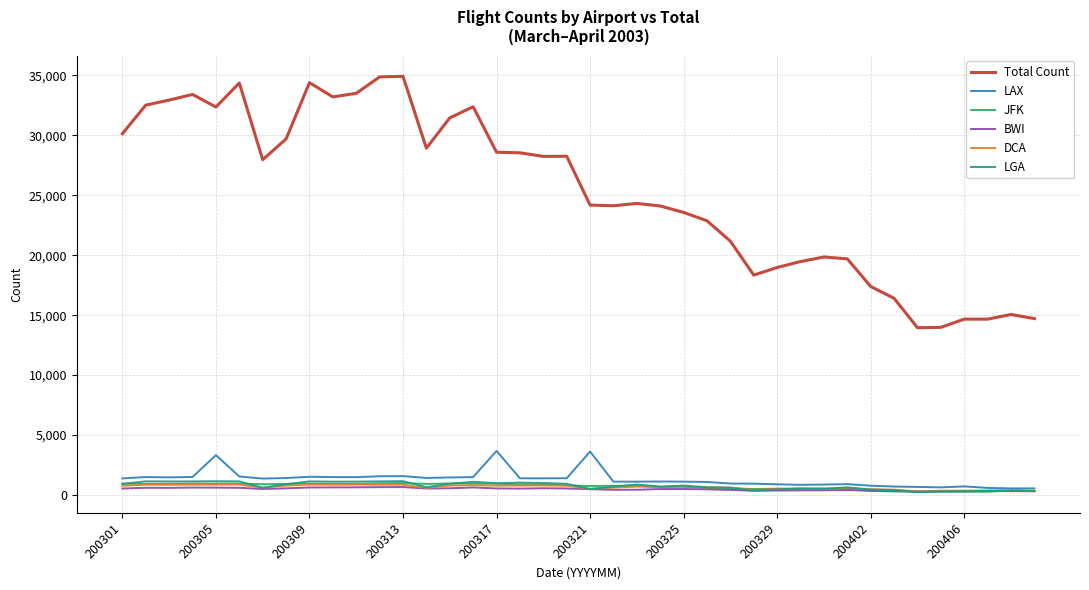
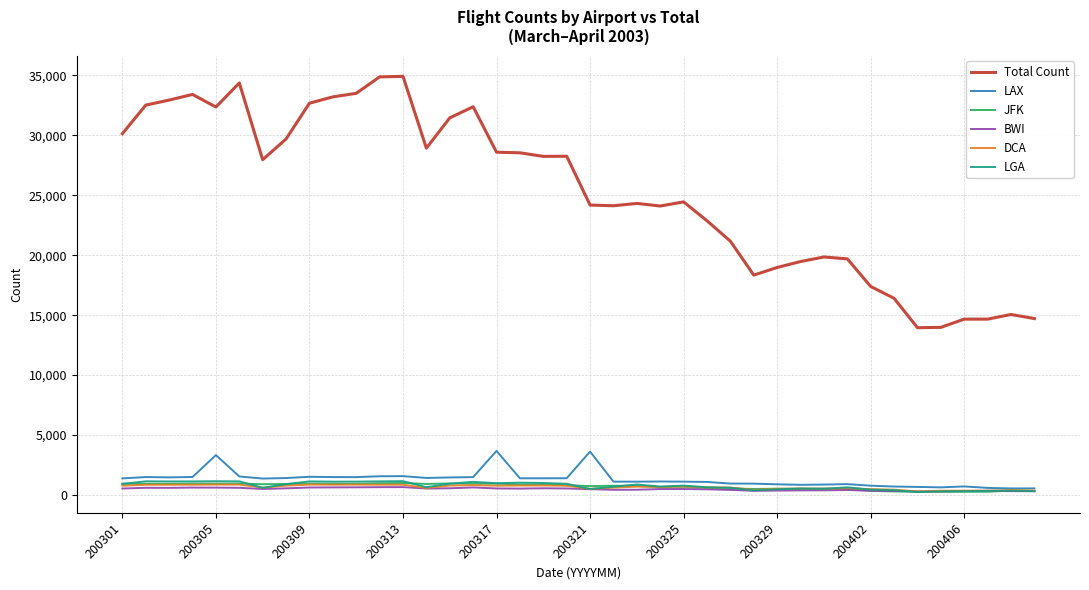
  {
    "Total Count": {
      "200301": "30,100",
      "200305": "32,400",
-     "200309": "34,400",
+     "200309": "32,700",
      "200313": "34,900",
      "200317": "28,600",
      "200321": "24,200",
-     "200325": "23,600",
+     "200325": "24,400",
      "200329": "19,000",
      "200402": "17,400",
      "200406": "14,700"
    },
    "LAX": {
      "200301": "1,400",
      "200305": "3,300",
      "200309": "1,500",
      "200313": "1,600",
      "200317": "3,700",
      "200321": "3,600",
      "200325": "1,100",
      "200329": "900",
      "200402": "800",
      "200406": "700"
    },
    "BWI": {
      "200301": "500",
      "200305": "600",
      "200309": "600",
      "200317": "500"
    }
  }
